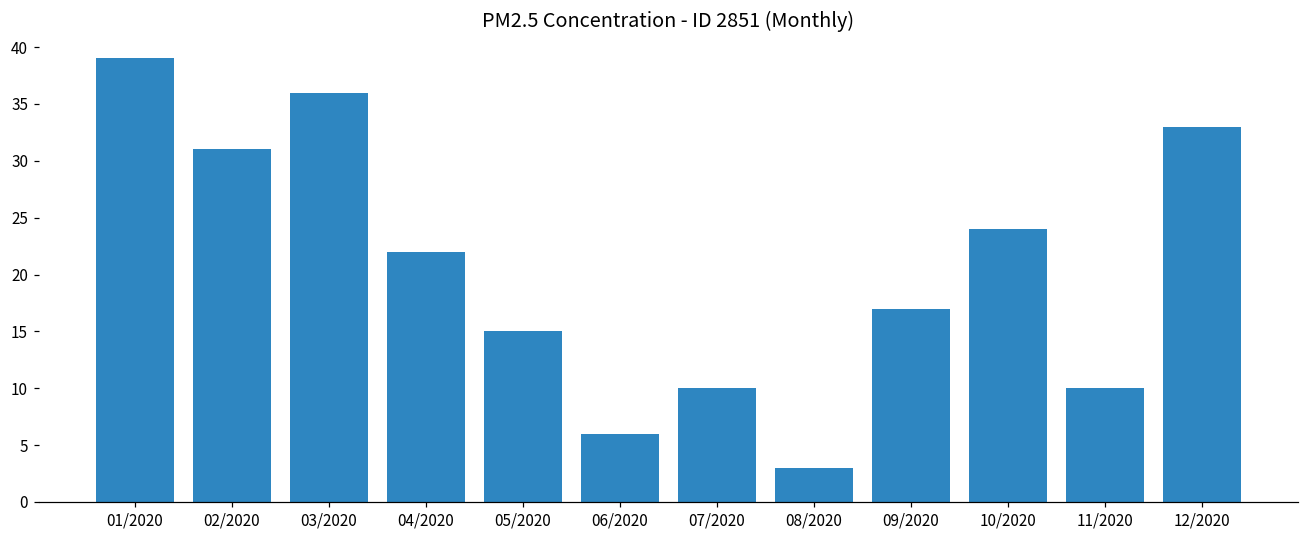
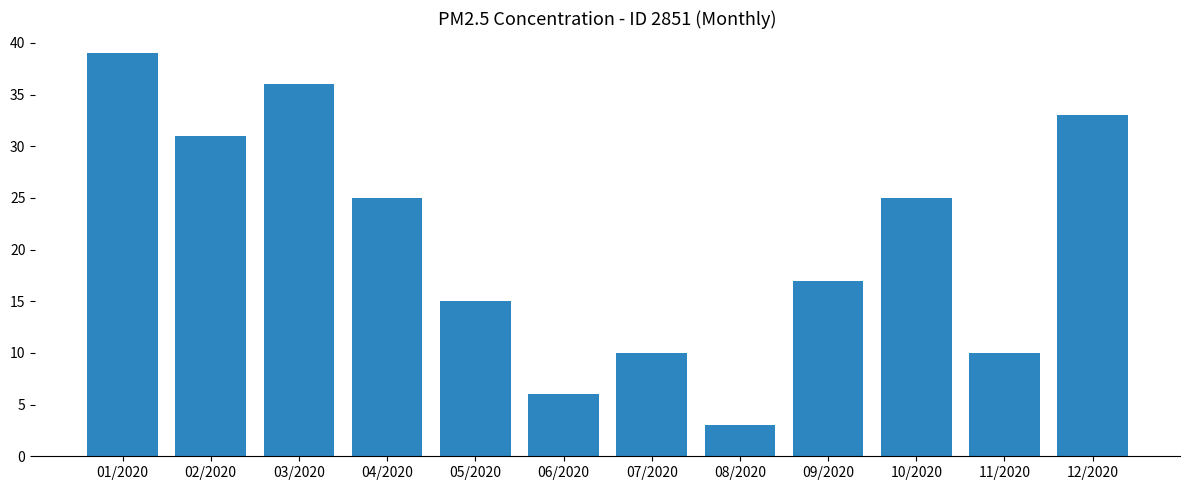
  {
    "01/2020": 39,
    "02/2020": 31,
    "03/2020": 36,
-   "04/2020": 22,
+   "04/2020": 25,
    "05/2020": 15,
    "06/2020": 6,
    "07/2020": 10,
    "08/2020": 3,
    "09/2020": 17,
-   "10/2020": 24,
+   "10/2020": 25,
    "11/2020": 10,
    "12/2020": 33
  }
